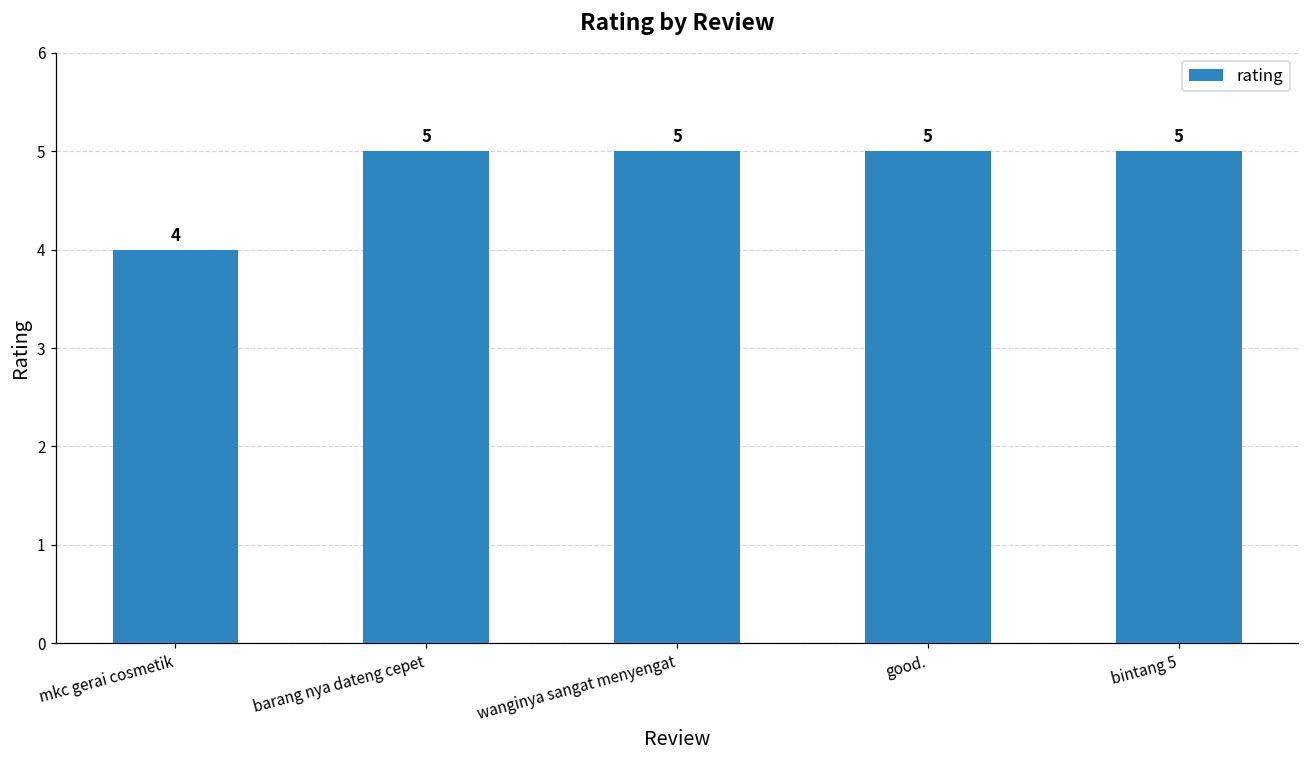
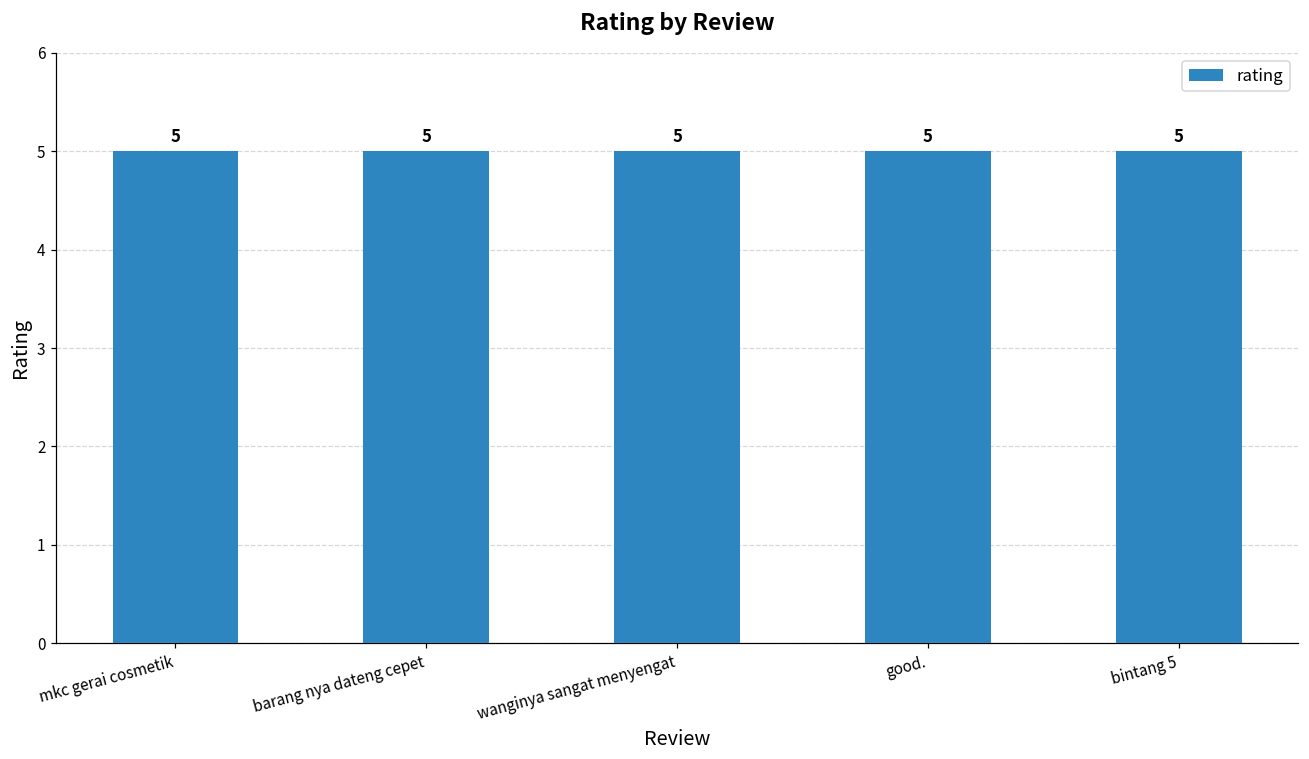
  {
-   "mkc gerai cosmetik": 4,
+   "mkc gerai cosmetik": 5,
    "barang nya dateng cepet": 5,
    "wanginya sangat menyengat": 5,
    "good.": 5,
    "bintang 5": 5
  }
